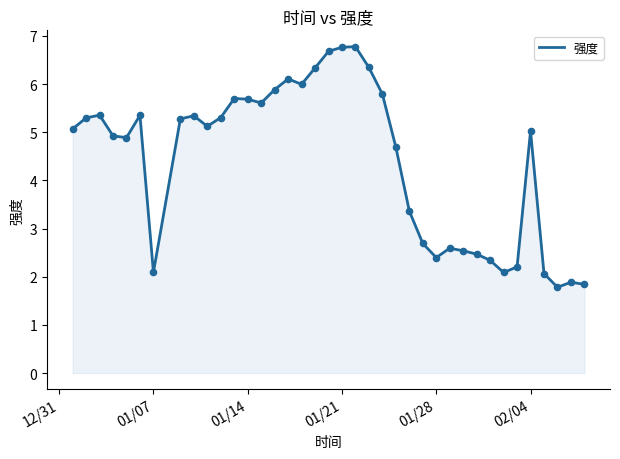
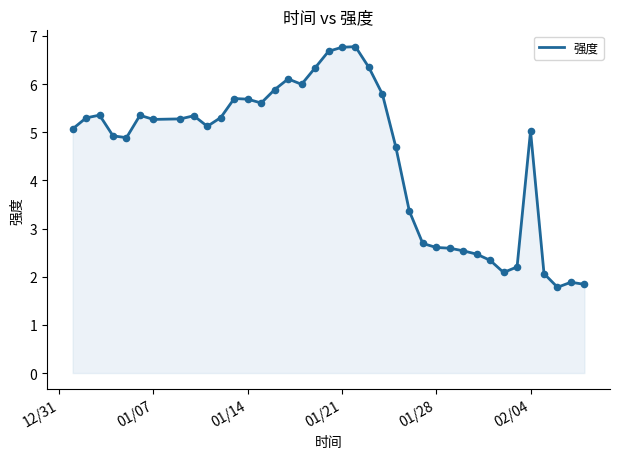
  {
-   "01/07": 2.1,
+   "01/07": 5.3,
    "01/14": 5.7,
    "01/21": 6.8,
-   "01/28": 2.4,
+   "01/28": 2.6,
    "02/04": 5.0
  }
